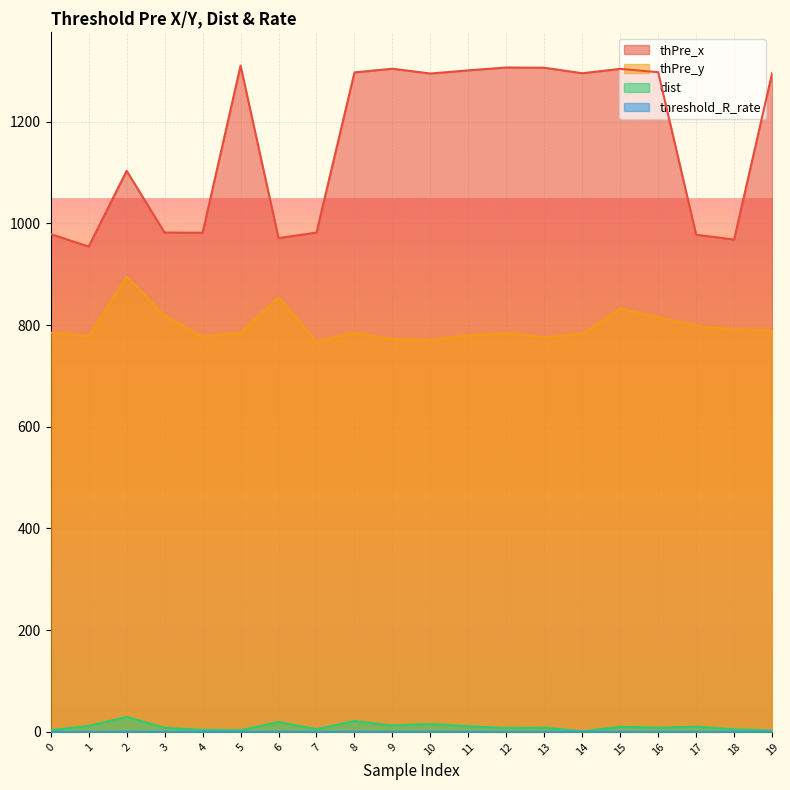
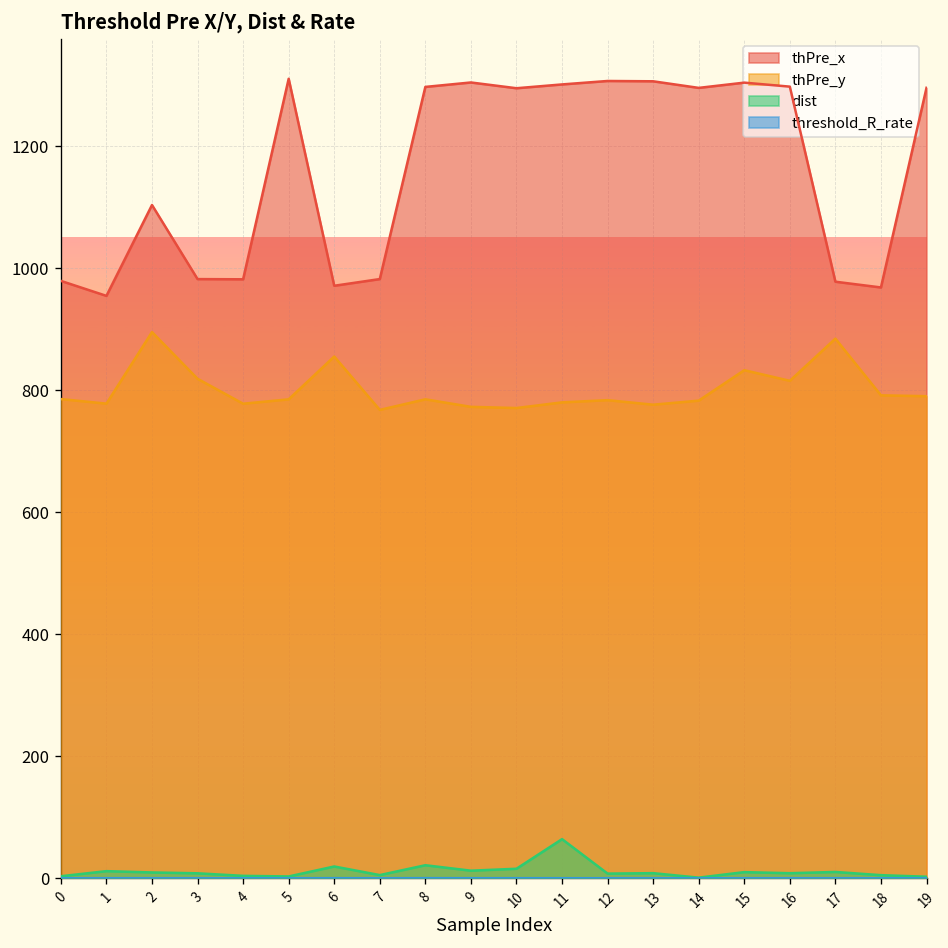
  {
    "thPre_x": {
      "0": 980,
      "1": 950,
      "2": 1100,
      "3": 980,
      "4": 980,
      "5": 1310,
      "6": 970,
      "7": 980,
      "8": 1300,
      "9": 1300,
      "10": 1290,
      "11": 1300,
      "12": 1310,
      "13": 1310,
      "14": 1300,
      "17": 980,
      "18": 970,
      "19": 1300
    },
    "thPre_y": {
      "0": 790,
      "1": 780,
      "2": 900,
      "3": 820,
      "4": 780,
      "5": 780,
      "6": 860,
      "7": 770,
      "8": 780,
      "9": 770,
      "10": 770,
      "11": 780,
      "12": 780,
      "13": 780,
      "14": 780,
      "15": 830,
      "16": 820,
-     "17": 800,
+     "17": 880,
      "18": 790,
      "19": 790
    },
    "dist": {
      "1": 10,
-     "2": 30,
+     "2": 10,
      "3": 10,
      "6": 20,
      "7": 10,
      "8": 20,
      "9": 10,
      "10": 20,
-     "11": 10,
+     "11": 60,
      "12": 10,
      "13": 10,
      "15": 10,
      "16": 10,
      "17": 10,
      "18": 10
    },
    "threshold_R_rate": {
      "1": 0,
      "2": 0,
      "3": 0,
      "6": 0,
      "7": 0,
      "8": 0,
      "9": 0,
      "10": 0,
      "11": 0,
      "12": 0,
      "13": 0,
      "15": 0,
      "16": 0,
      "17": 0,
      "18": 0
    }
  }
